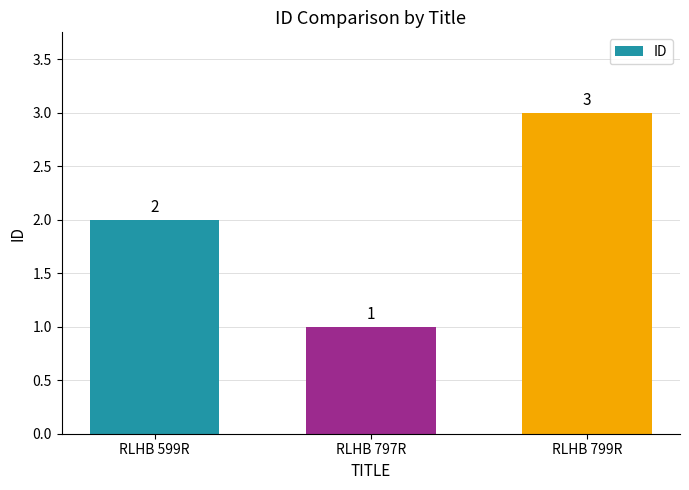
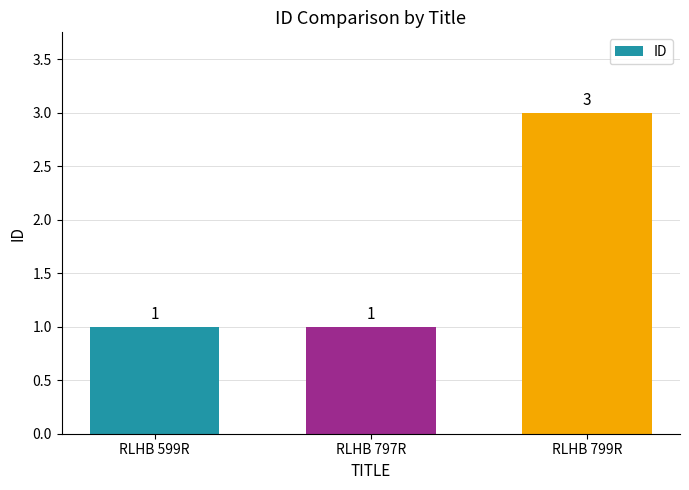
  {
-   "RLHB 599R": 2,
+   "RLHB 599R": 1,
    "RLHB 797R": 1,
    "RLHB 799R": 3
  }
